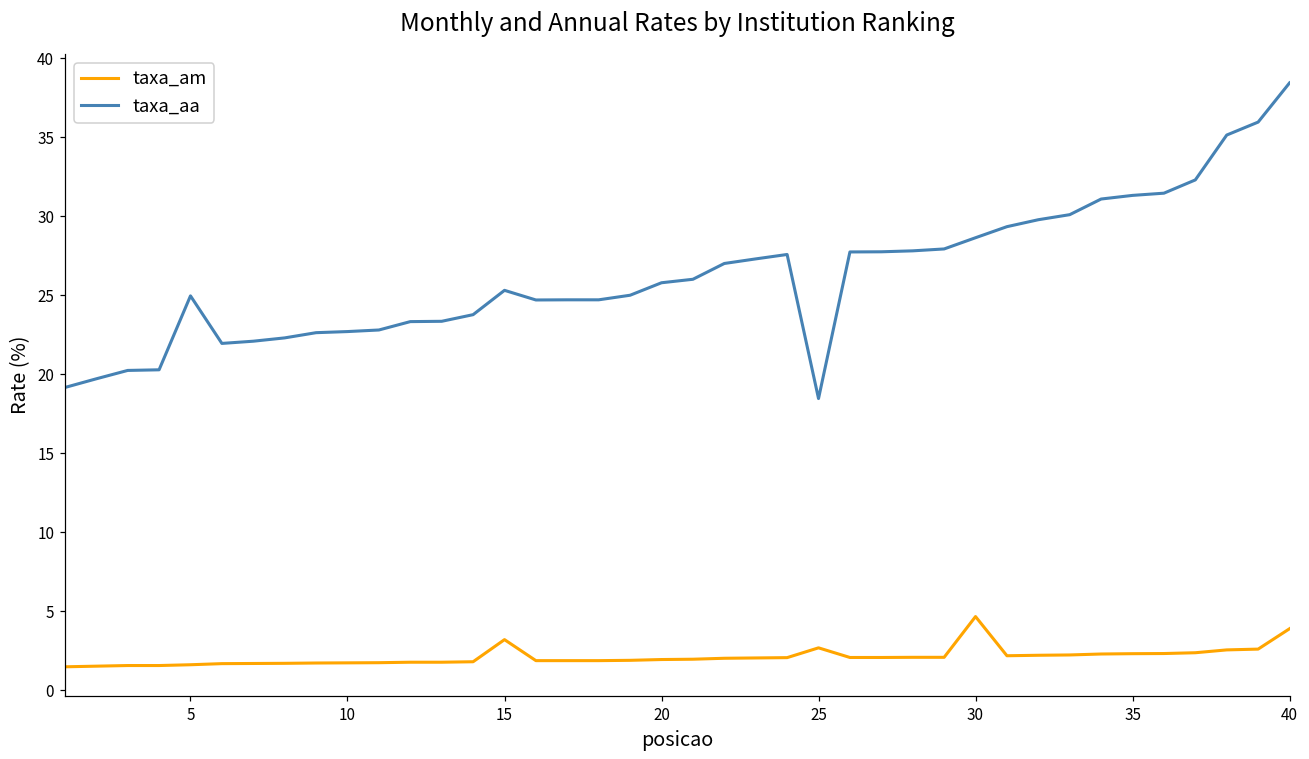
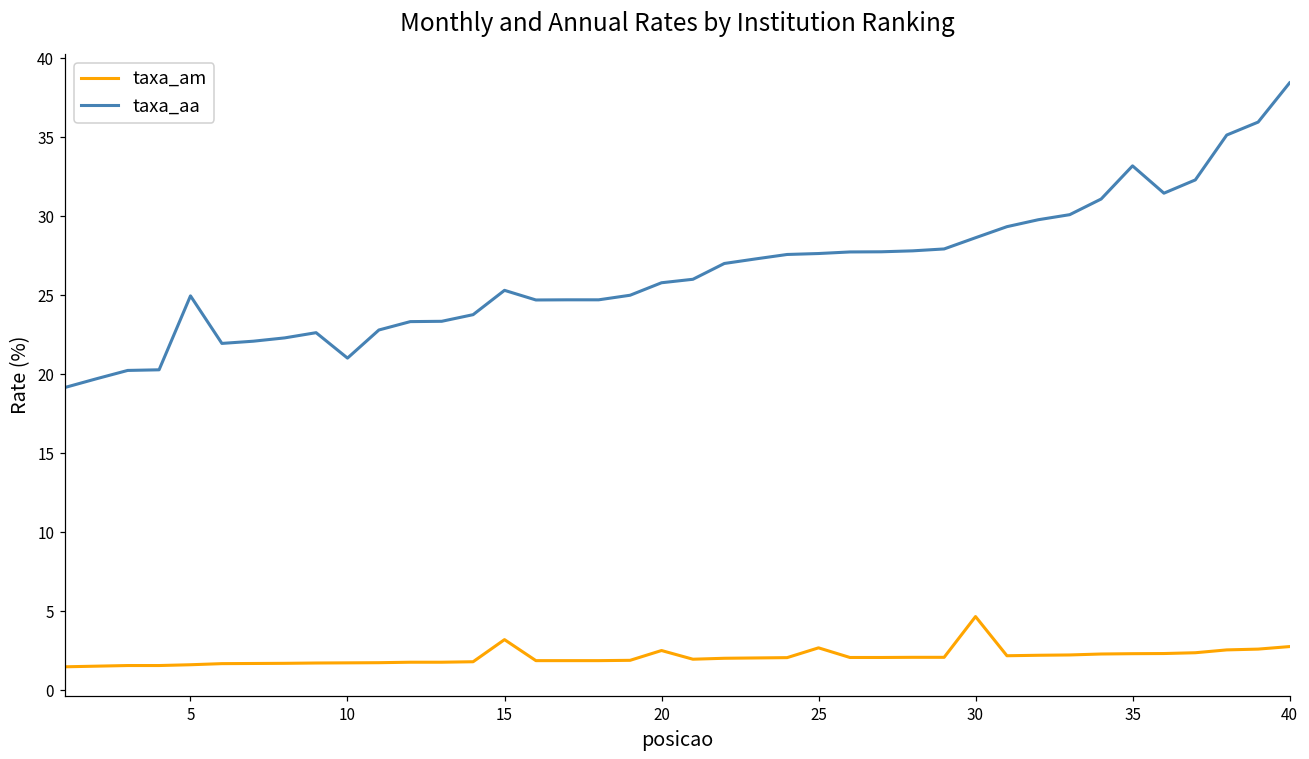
  {
    "taxa_am": {
      "5": 1.6,
      "10": 1.7,
      "15": 3.2,
-     "20": 1.9,
+     "20": 2.5,
      "25": 2.7,
      "30": 4.7,
      "35": 2.3,
-     "40": 3.9
+     "40": 2.8
    },
    "taxa_aa": {
      "5": 25.0,
-     "10": 22.7,
+     "10": 21.0,
      "15": 25.3,
      "20": 25.8,
-     "25": 18.5,
+     "25": 27.6,
      "30": 28.6,
-     "35": 31.3,
+     "35": 33.2,
      "40": 38.4
    }
  }
